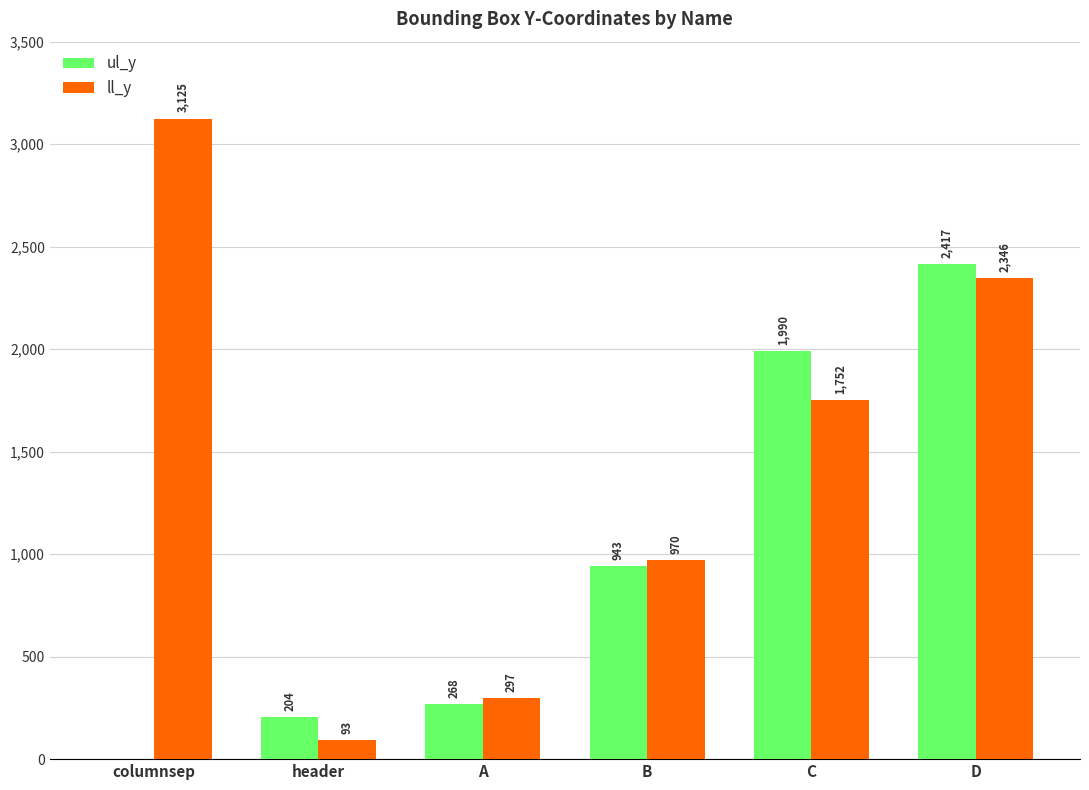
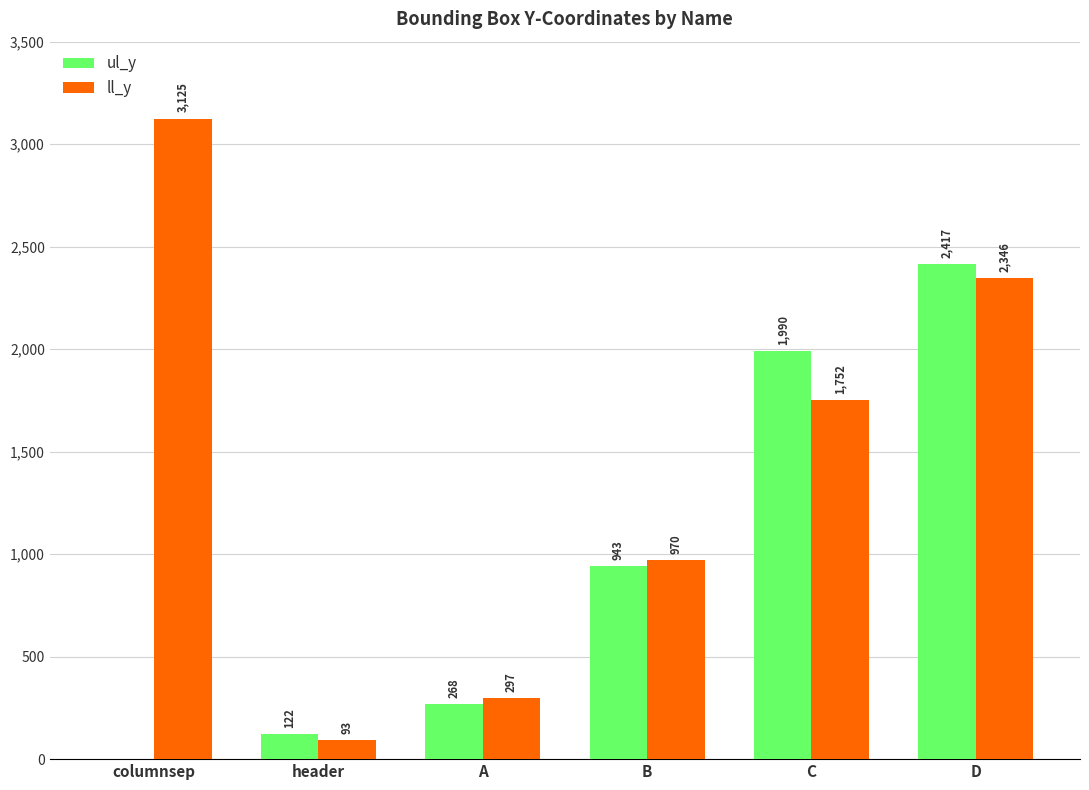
  {
    "ul_y": {
-     "header": "204",
+     "header": "122",
      "A": "268",
      "B": "943",
      "C": "1,990",
      "D": "2,417"
    },
    "ll_y": {
      "columnsep": "3,125",
      "header": "93",
      "A": "297",
      "B": "970",
      "C": "1,752",
      "D": "2,346"
    }
  }
